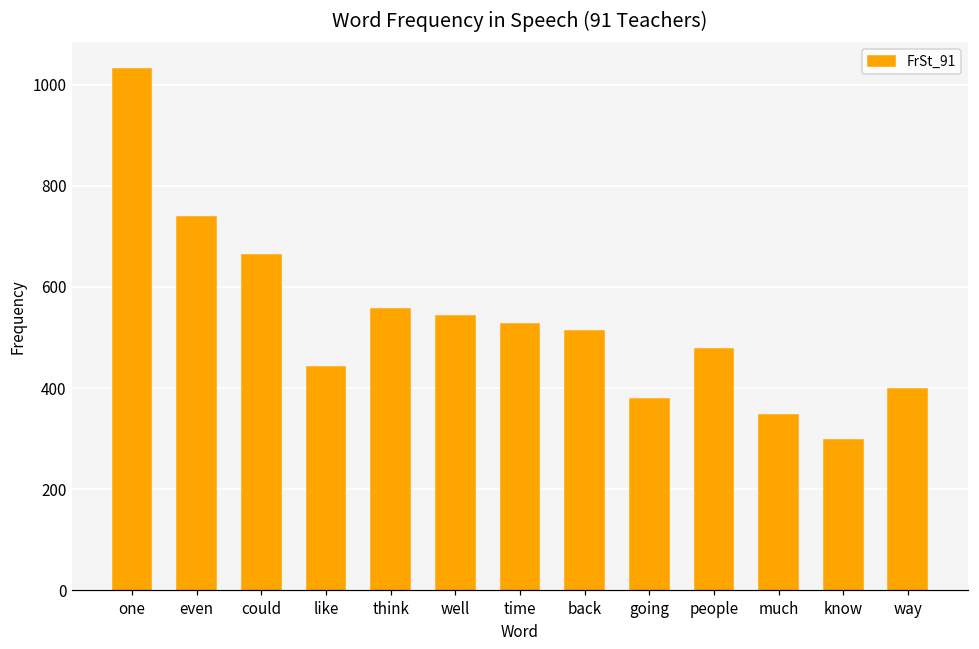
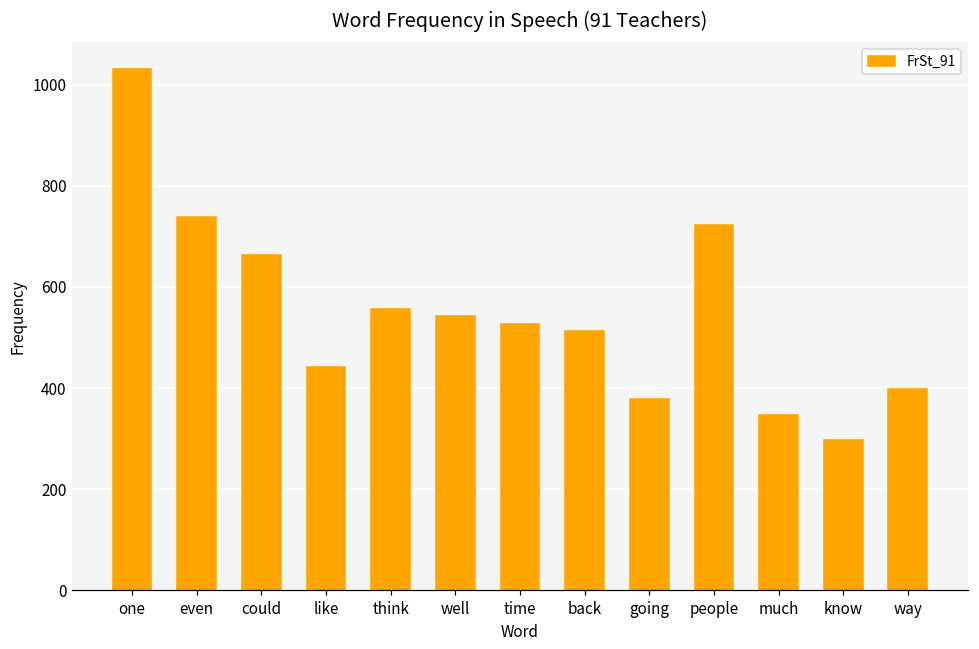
  {
    "one": 1030,
    "even": 740,
    "could": 660,
    "like": 440,
    "think": 560,
    "well": 540,
    "time": 530,
    "back": 510,
    "going": 380,
-   "people": 480,
+   "people": 720,
    "much": 350,
    "know": 300,
    "way": 400
  }
